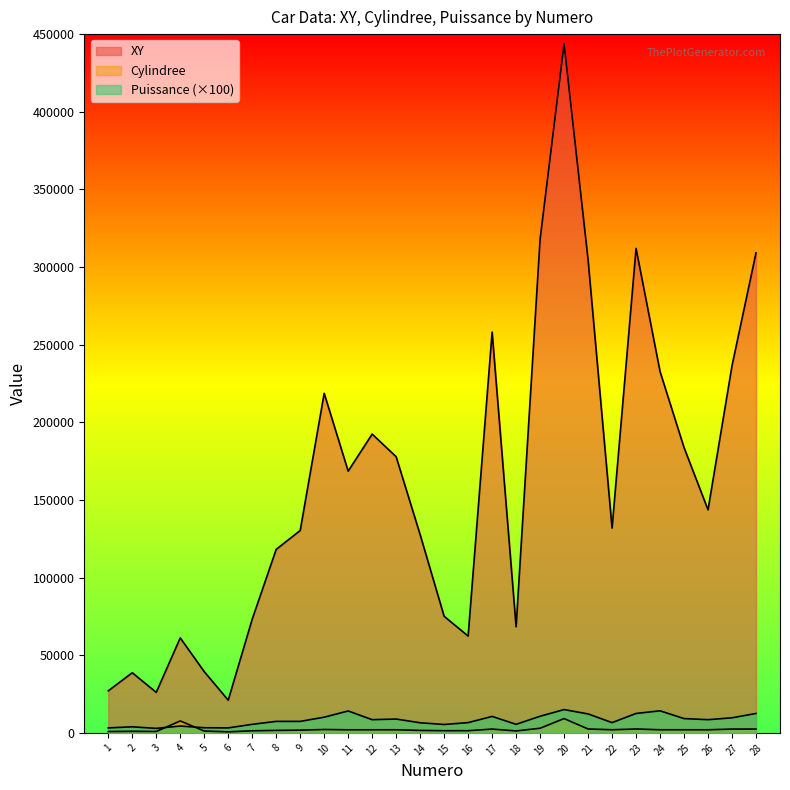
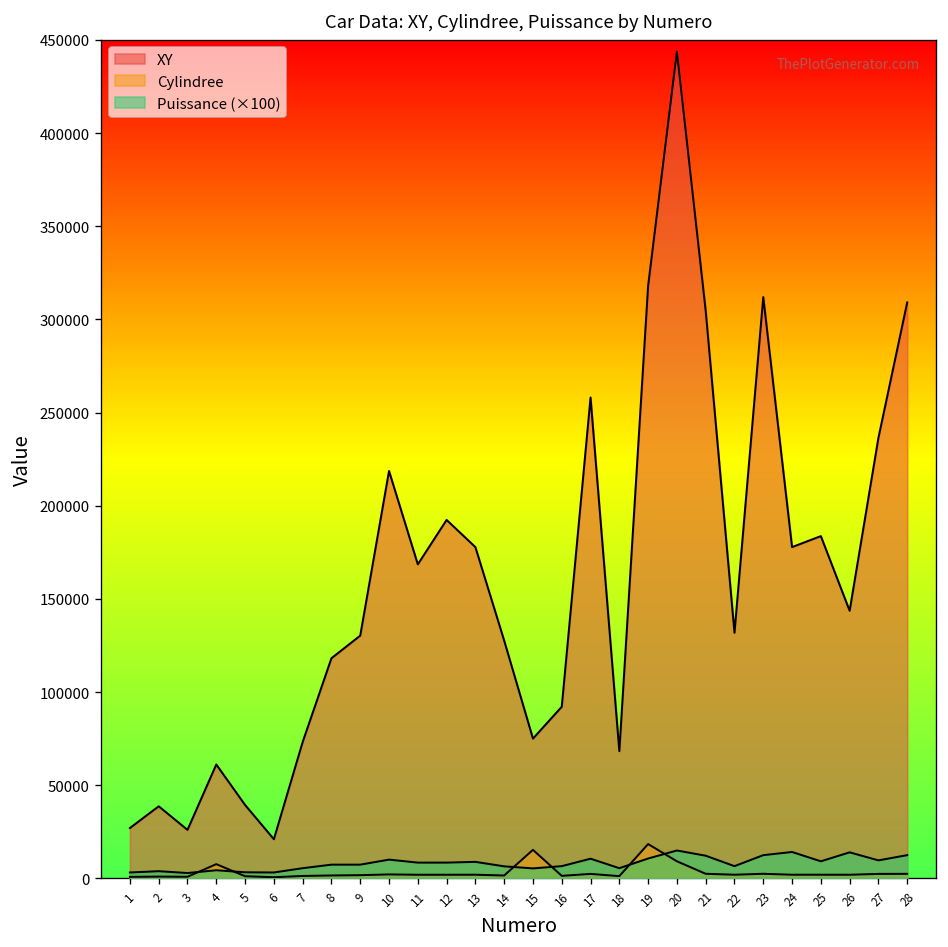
  {
    "XY": {
      "1": 27000,
      "2": 39000,
      "3": 26000,
      "4": 61000,
      "5": 39000,
      "6": 21000,
      "7": 73000,
      "8": 118000,
      "9": 130000,
      "10": 219000,
      "11": 169000,
      "12": 192000,
      "13": 178000,
      "14": 128000,
      "15": 75000,
-     "16": 62000,
+     "16": 92000,
      "17": 258000,
      "18": 68000,
      "19": 318000,
      "20": 444000,
      "21": 305000,
      "22": 132000,
      "23": 312000,
-     "24": 233000,
+     "24": 178000,
      "25": 184000,
      "26": 144000,
      "27": 236000,
      "28": 309000
    },
    "Cylindree": {
      "1": 1000,
      "2": 1000,
      "3": 1000,
      "4": 8000,
      "5": 1000,
      "6": 1000,
      "7": 1000,
      "8": 2000,
      "9": 2000,
      "10": 2000,
      "11": 2000,
      "12": 2000,
      "13": 2000,
      "14": 2000,
-     "15": 1000,
+     "15": 15000,
      "16": 1000,
      "17": 2000,
      "18": 1000,
-     "19": 3000,
+     "19": 18000,
      "20": 9000,
      "21": 2000,
      "22": 2000,
      "23": 2000,
      "24": 2000,
      "25": 2000,
      "26": 2000,
      "27": 2000,
      "28": 2000
    },
    "Puissance (×100)": {
      "1": 3000,
      "2": 4000,
      "3": 3000,
      "4": 4000,
      "5": 3000,
      "6": 3000,
      "7": 6000,
      "8": 7000,
      "9": 7000,
      "10": 10000,
-     "11": 14000,
+     "11": 9000,
      "12": 9000,
      "13": 9000,
      "14": 7000,
      "15": 5000,
      "16": 7000,
      "17": 11000,
      "18": 6000,
      "19": 11000,
      "20": 15000,
      "21": 12000,
      "22": 7000,
      "23": 13000,
      "24": 14000,
      "25": 9000,
-     "26": 9000,
+     "26": 14000,
      "27": 10000,
      "28": 13000
    }
  }
